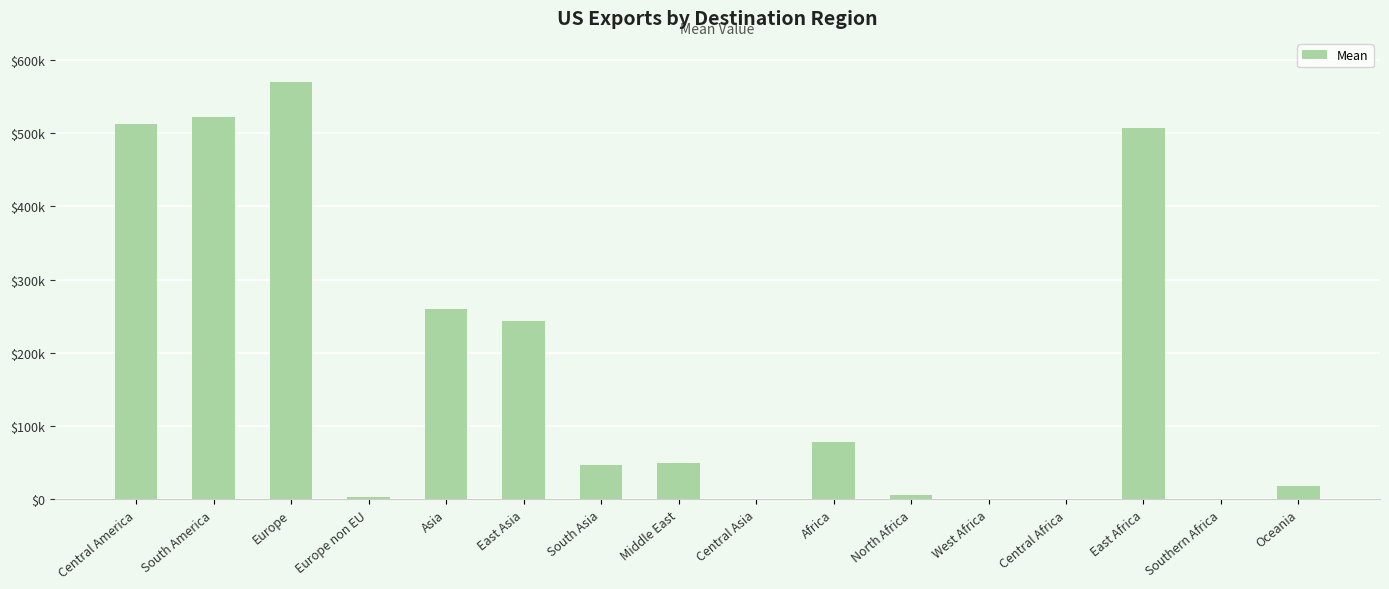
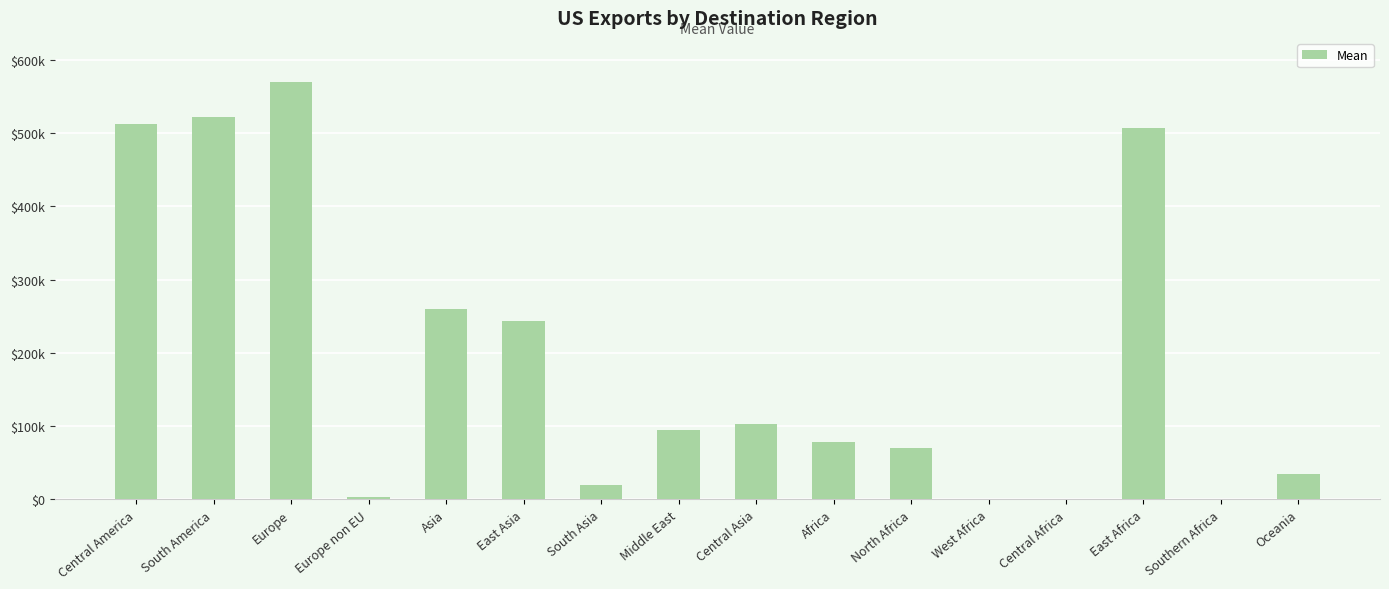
  {
    "Central America": "$510000",
    "South America": "$520000",
    "Europe": "$570000",
    "Europe non EU": "$0",
    "Asia": "$260000",
    "East Asia": "$240000",
-   "South Asia": "$50000",
-   "Middle East": "$50000",
-   "Central Asia": "$0",
+   "South Asia": "$20000",
+   "Middle East": "$90000",
+   "Central Asia": "$100000",
    "Africa": "$80000",
-   "North Africa": "$10000",
+   "North Africa": "$70000",
    "East Africa": "$510000",
-   "Oceania": "$20000"
+   "Oceania": "$30000"
  }
